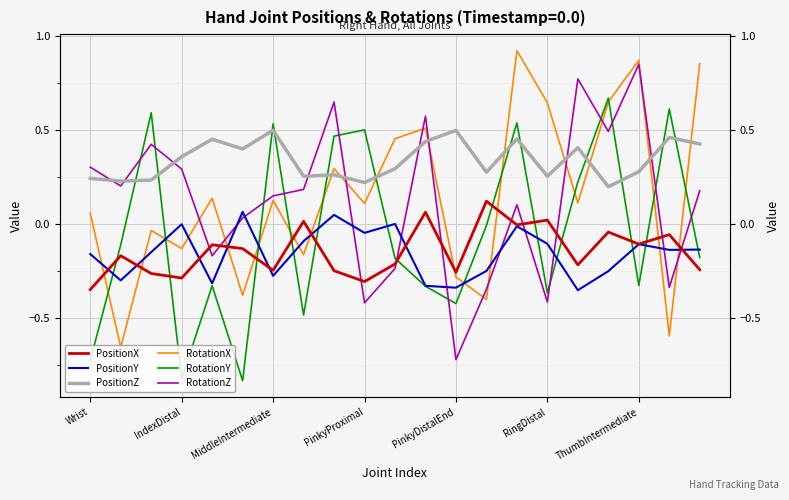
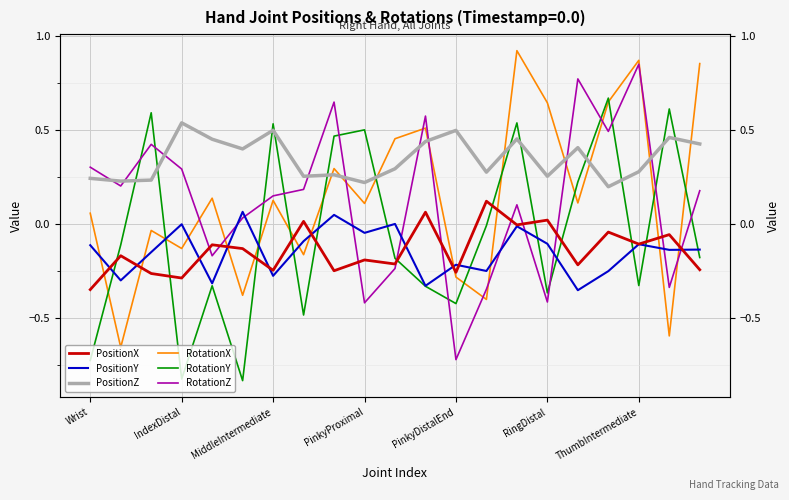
  {
    "PositionX": {
      "Wrist": -0.35,
      "IndexDistal": -0.29,
      "MiddleIntermediate": -0.24,
-     "PinkyProximal": -0.30,
+     "PinkyProximal": -0.19,
      "PinkyDistalEnd": -0.26,
      "RingDistal": 0.02
    },
    "PositionY": {
-     "Wrist": -0.16,
+     "Wrist": -0.11,
      "IndexDistal": 0.00,
      "MiddleIntermediate": -0.27,
      "PinkyProximal": -0.05,
-     "PinkyDistalEnd": -0.34,
+     "PinkyDistalEnd": -0.21,
      "RingDistal": -0.10
    },
    "PositionZ": {
      "Wrist": 0.24,
-     "IndexDistal": 0.36,
+     "IndexDistal": 0.54,
      "MiddleIntermediate": 0.50,
      "PinkyProximal": 0.22,
      "PinkyDistalEnd": 0.50,
      "RingDistal": 0.26,
      "ThumbIntermediate": 0.28
    },
    "RotationX": {
      "Wrist": 0.06,
      "IndexDistal": -0.13,
      "MiddleIntermediate": 0.13,
      "PinkyProximal": 0.11,
      "PinkyDistalEnd": -0.28,
      "RingDistal": 0.65,
      "ThumbIntermediate": 0.87
    },
    "RotationY": {
      "MiddleIntermediate": 0.53,
      "PinkyProximal": 0.50,
      "PinkyDistalEnd": -0.42,
      "RingDistal": -0.36,
      "ThumbIntermediate": -0.33
    },
    "RotationZ": {
      "Wrist": 0.30,
      "IndexDistal": 0.29,
      "MiddleIntermediate": 0.15,
      "PinkyProximal": -0.42,
      "PinkyDistalEnd": -0.72,
      "RingDistal": -0.41,
      "ThumbIntermediate": 0.85
    }
  }
